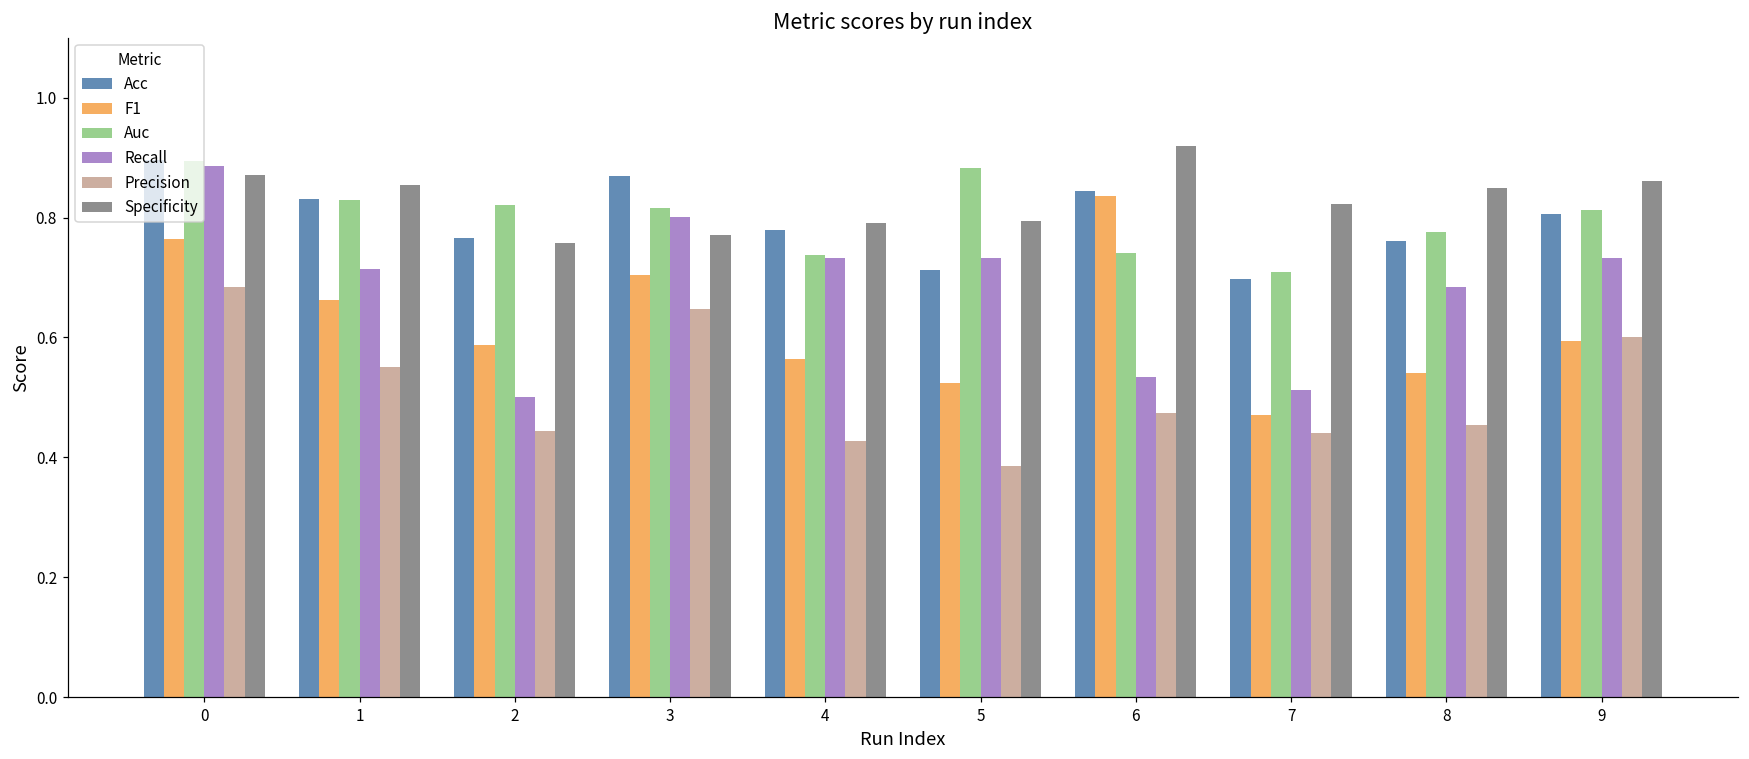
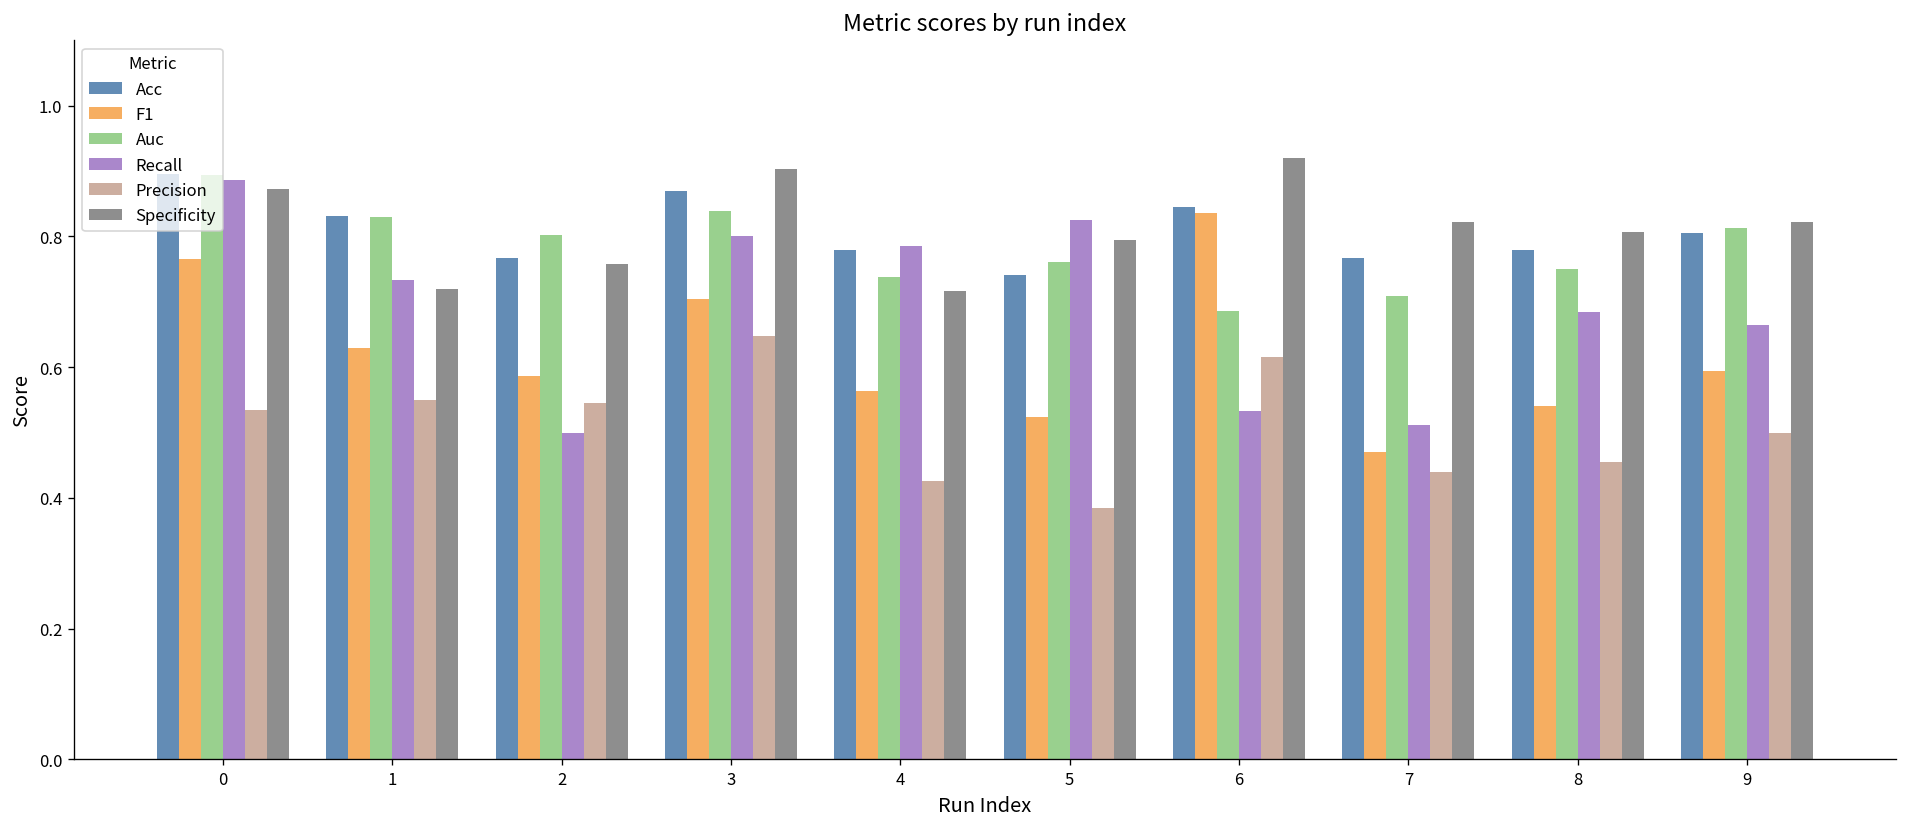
  {
    "Acc": {
      "1": 0.83,
      "2": 0.77,
      "3": 0.87,
      "4": 0.78,
-     "5": 0.71,
+     "5": 0.74,
      "6": 0.84,
-     "7": 0.70,
-     "8": 0.76,
+     "7": 0.77,
+     "8": 0.78,
      "9": 0.81
    },
    "F1": {
      "0": 0.76,
-     "1": 0.66,
+     "1": 0.63,
      "2": 0.59,
      "3": 0.70,
      "4": 0.56,
      "5": 0.52,
      "6": 0.84,
      "7": 0.47,
      "8": 0.54,
      "9": 0.59
    },
    "Auc": {
      "1": 0.83,
-     "2": 0.82,
-     "3": 0.82,
+     "2": 0.80,
+     "3": 0.84,
      "4": 0.74,
-     "5": 0.88,
-     "6": 0.74,
+     "5": 0.76,
+     "6": 0.69,
      "7": 0.71,
-     "8": 0.78,
+     "8": 0.75,
      "9": 0.81
    },
    "Recall": {
      "0": 0.89,
-     "1": 0.71,
+     "1": 0.73,
      "2": 0.50,
      "3": 0.80,
-     "4": 0.73,
-     "5": 0.73,
+     "4": 0.79,
+     "5": 0.82,
      "6": 0.53,
      "7": 0.51,
      "8": 0.69,
-     "9": 0.73
+     "9": 0.66
    },
    "Precision": {
-     "0": 0.68,
+     "0": 0.53,
      "1": 0.55,
-     "2": 0.44,
+     "2": 0.55,
      "3": 0.65,
      "4": 0.43,
      "5": 0.38,
-     "6": 0.47,
+     "6": 0.62,
      "7": 0.44,
      "8": 0.45,
-     "9": 0.6
+     "9": 0.5
    },
    "Specificity": {
      "0": 0.87,
-     "1": 0.85,
+     "1": 0.72,
      "2": 0.76,
-     "3": 0.77,
-     "4": 0.79,
+     "3": 0.90,
+     "4": 0.72,
      "5": 0.79,
      "6": 0.92,
      "7": 0.82,
-     "8": 0.85,
-     "9": 0.86
+     "8": 0.81,
+     "9": 0.82
    }
  }
